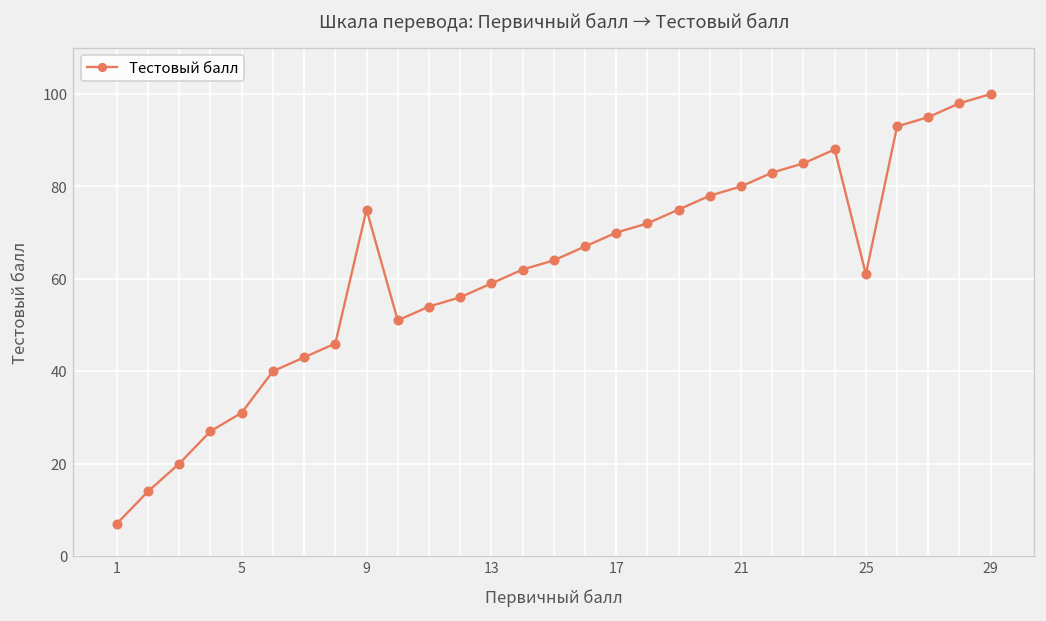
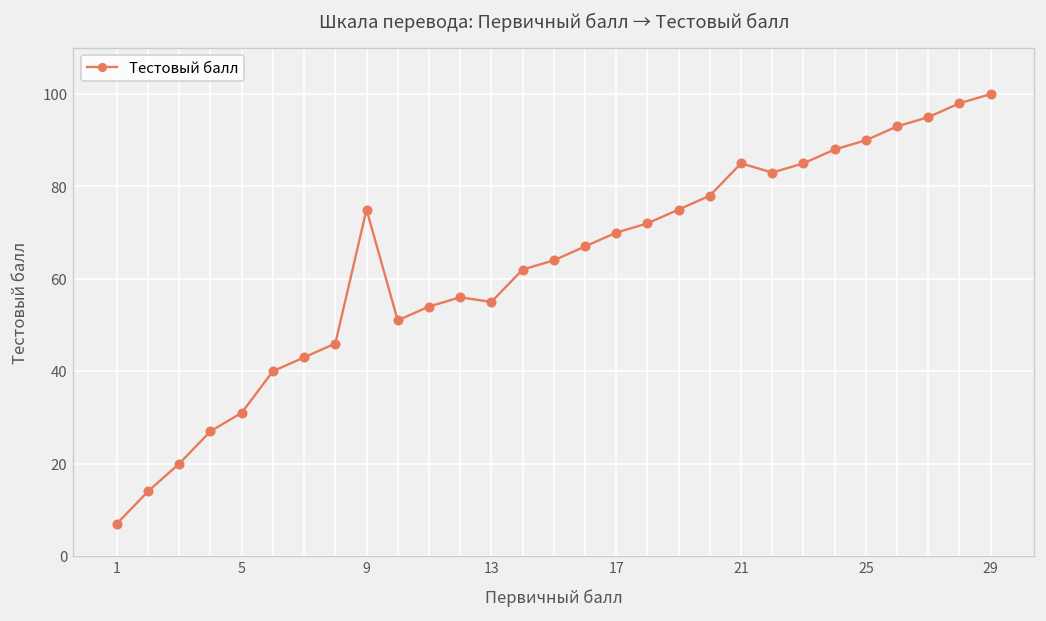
  {
    "1": 7,
    "5": 31,
    "9": 75,
-   "13": 59,
+   "13": 55,
    "17": 70,
-   "21": 80,
-   "25": 61,
+   "21": 85,
+   "25": 90,
    "29": 100
  }
